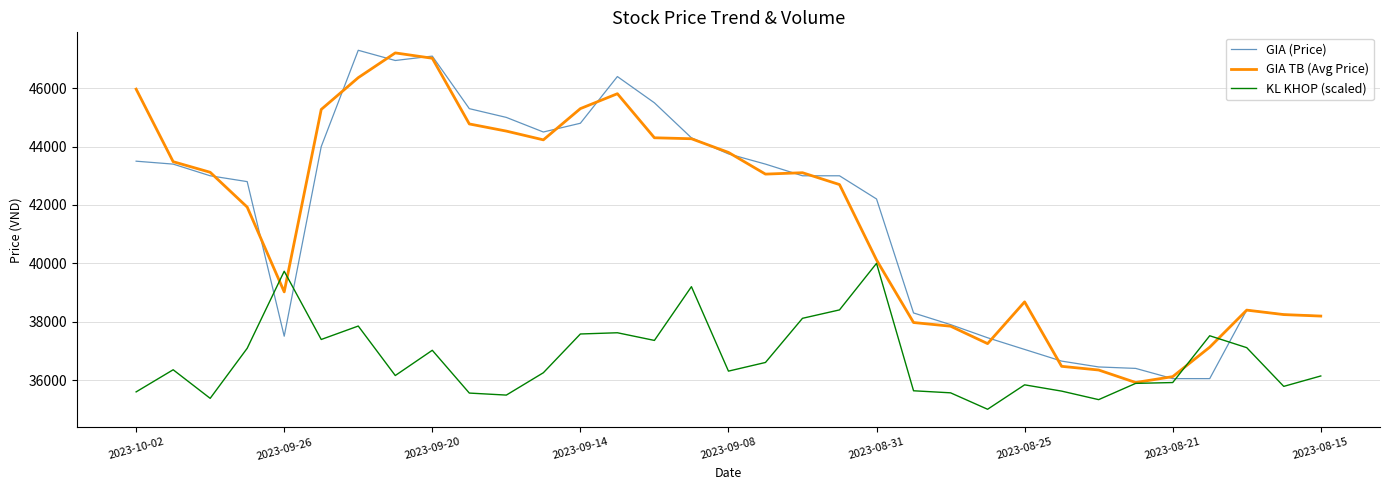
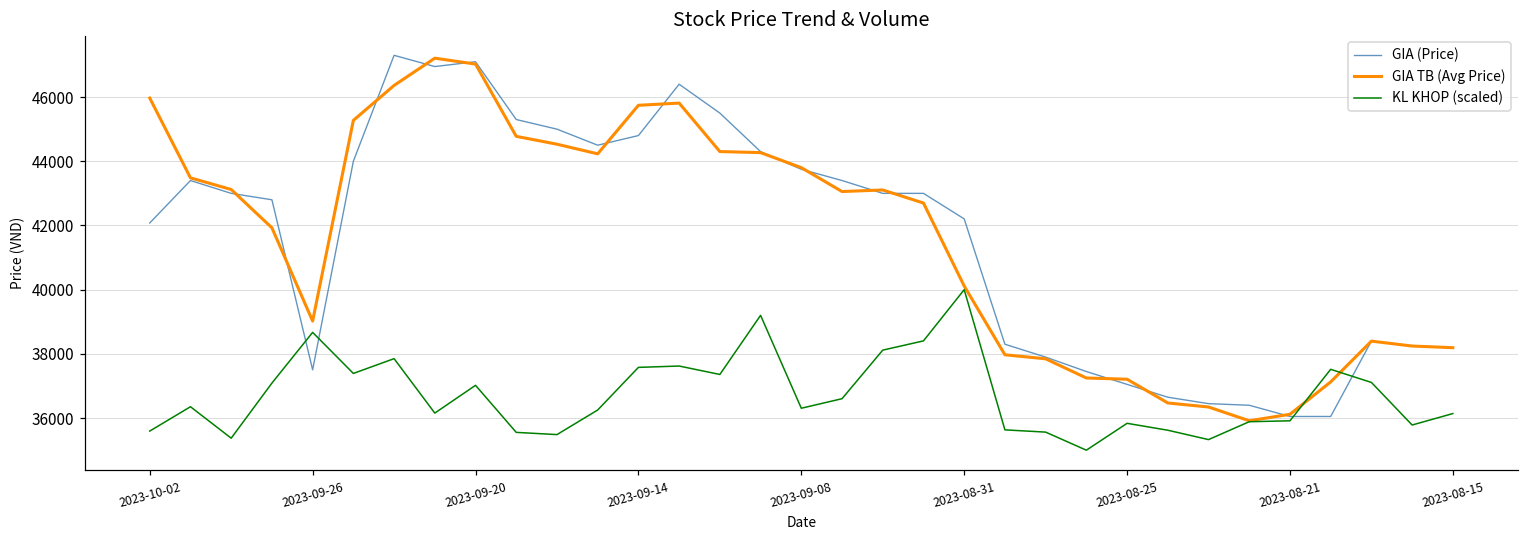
  {
    "GIA (Price)": {
-     "2023-10-02": 43500,
+     "2023-10-02": 42100,
      "2023-09-26": 37500,
      "2023-09-14": 44800,
      "2023-08-31": 42200,
      "2023-08-25": 37100
    },
    "GIA TB (Avg Price)": {
      "2023-10-02": 46000,
      "2023-09-26": 39000,
-     "2023-09-14": 45300,
+     "2023-09-14": 45700,
      "2023-08-31": 40100,
-     "2023-08-25": 38700
+     "2023-08-25": 37200
    },
    "KL KHOP (scaled)": {
      "2023-10-02": 35600,
-     "2023-09-26": 39700,
+     "2023-09-26": 38700,
      "2023-09-20": 37000,
      "2023-09-14": 37600,
      "2023-09-08": 36300,
      "2023-08-31": 40000,
      "2023-08-25": 35800,
      "2023-08-21": 35900,
      "2023-08-15": 36100
    }
  }
